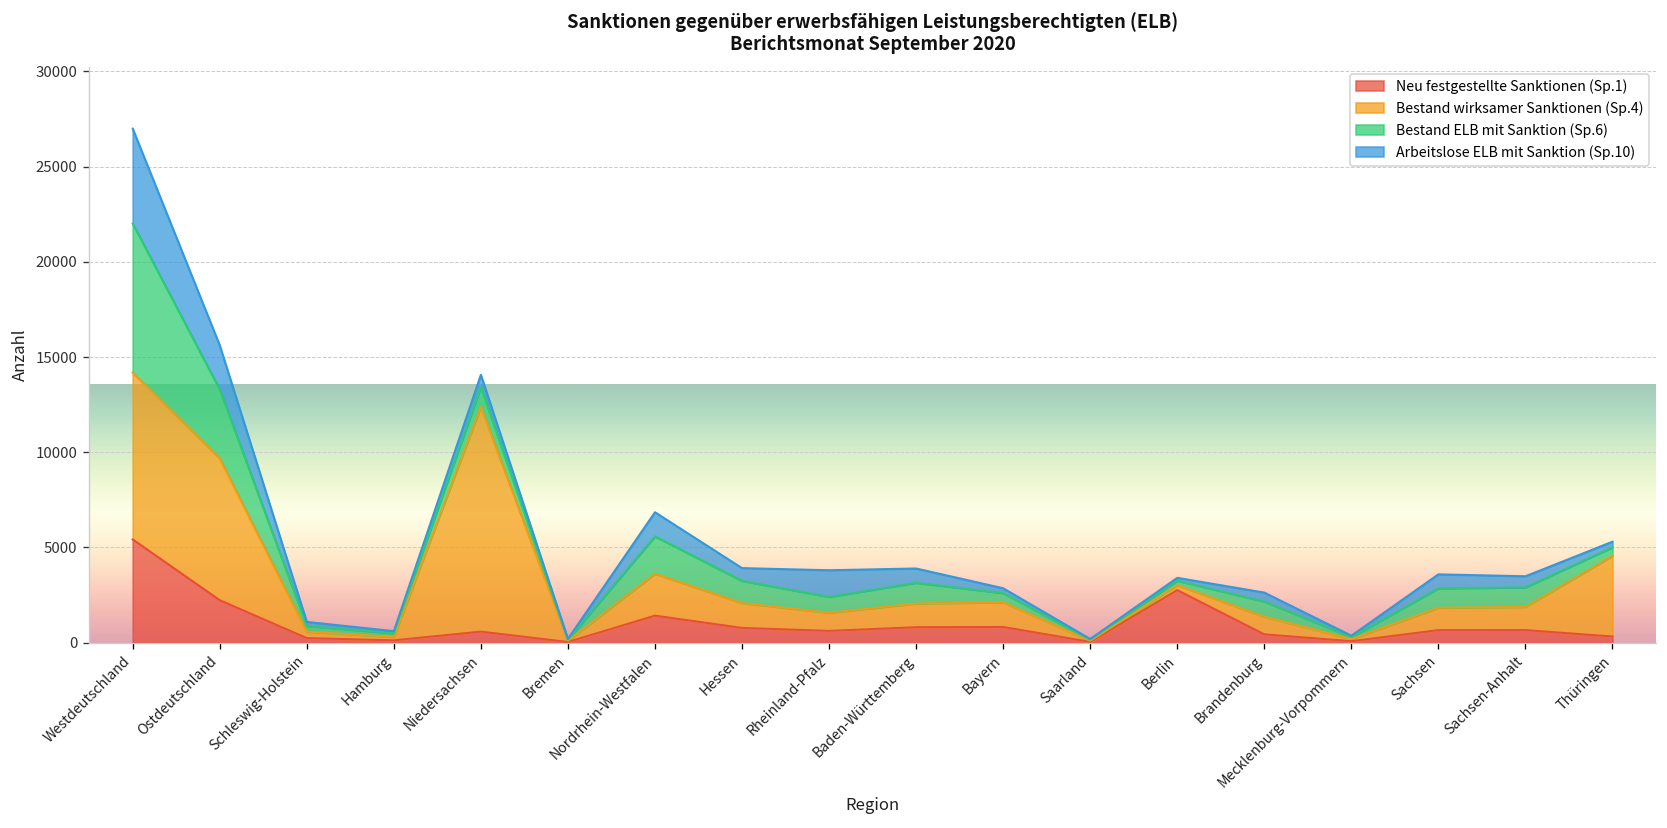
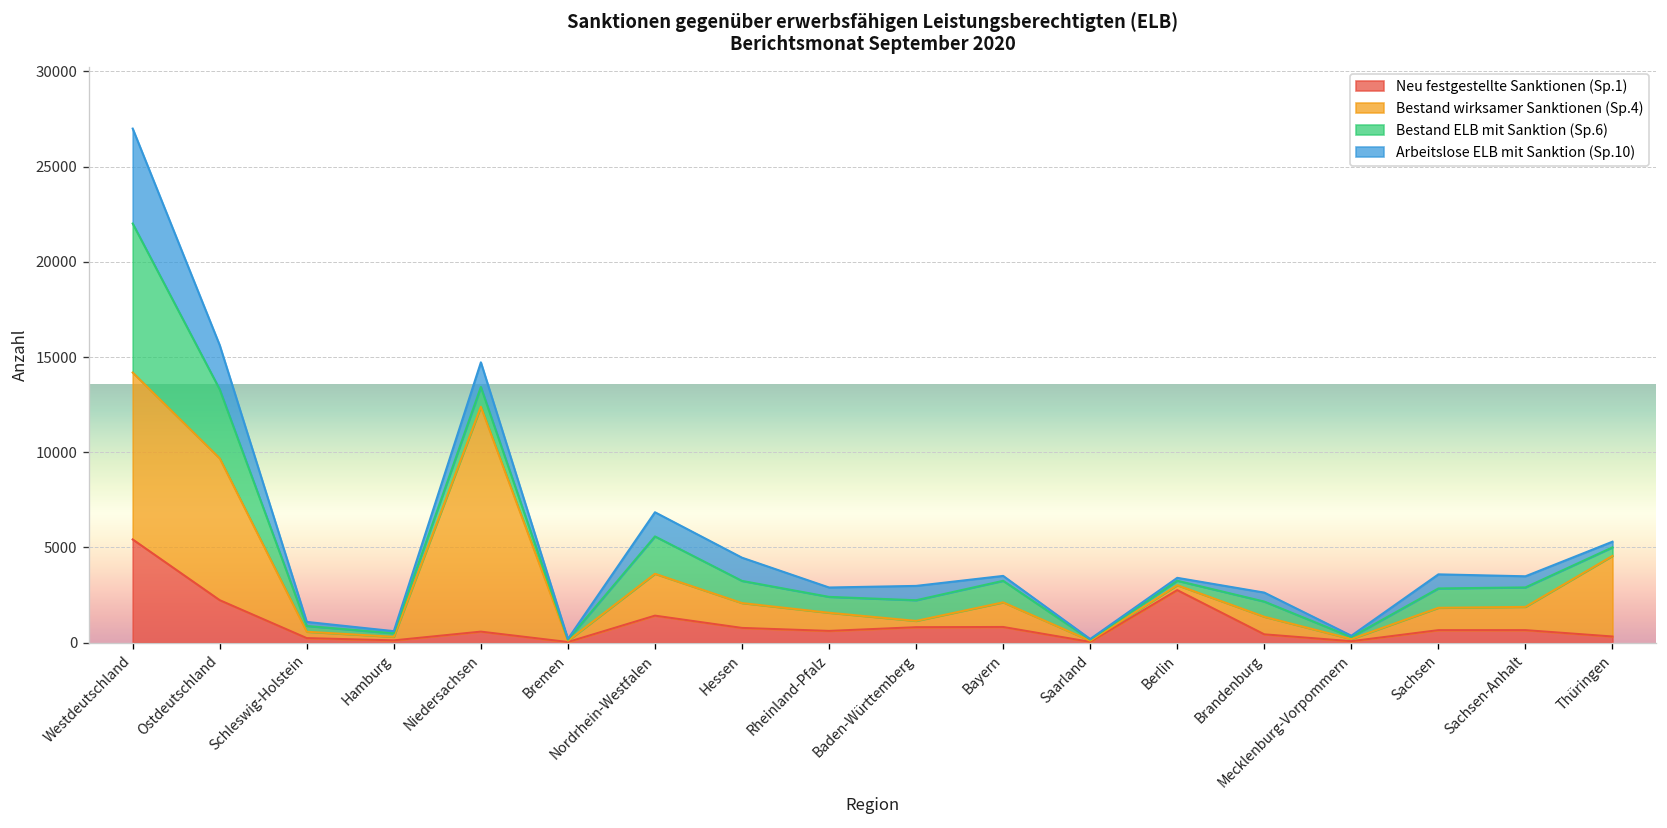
  {
    "Neu festgestellte Sanktionen (Sp.1)": {
      "Westdeutschland": 5400,
      "Ostdeutschland": 2200,
      "Schleswig-Holstein": 200,
      "Hamburg": 100,
      "Niedersachsen": 600,
      "Nordrhein-Westfalen": 1400,
      "Hessen": 800,
      "Rheinland-Pfalz": 600,
      "Baden-Württemberg": 800,
      "Bayern": 800,
      "Berlin": 2800,
      "Brandenburg": 400,
      "Sachsen": 700,
      "Sachsen-Anhalt": 700,
      "Thüringen": 300
    },
    "Bestand wirksamer Sanktionen (Sp.4)": {
      "Westdeutschland": 8800,
      "Ostdeutschland": 7400,
      "Schleswig-Holstein": 300,
      "Hamburg": 200,
      "Niedersachsen": 11800,
      "Nordrhein-Westfalen": 2200,
      "Hessen": 1300,
      "Rheinland-Pfalz": 1000,
-     "Baden-Württemberg": 1200,
+     "Baden-Württemberg": 300,
      "Bayern": 1300,
      "Berlin": 300,
      "Brandenburg": 900,
      "Sachsen": 1200,
      "Sachsen-Anhalt": 1200,
      "Thüringen": 4200
    },
    "Bestand ELB mit Sanktion (Sp.6)": {
      "Westdeutschland": 7800,
      "Ostdeutschland": 3600,
      "Schleswig-Holstein": 300,
      "Niedersachsen": 1000,
      "Nordrhein-Westfalen": 2000,
      "Hessen": 1200,
      "Rheinland-Pfalz": 800,
      "Baden-Württemberg": 1100,
-     "Bayern": 500,
+     "Bayern": 1100,
      "Brandenburg": 800,
      "Sachsen": 1000,
      "Sachsen-Anhalt": 1000,
      "Thüringen": 400
    },
    "Arbeitslose ELB mit Sanktion (Sp.10)": {
      "Westdeutschland": 5000,
      "Ostdeutschland": 2300,
      "Schleswig-Holstein": 200,
-     "Niedersachsen": 600,
+     "Niedersachsen": 1300,
      "Nordrhein-Westfalen": 1300,
-     "Hessen": 700,
-     "Rheinland-Pfalz": 1400,
+     "Hessen": 1200,
+     "Rheinland-Pfalz": 500,
      "Baden-Württemberg": 800,
      "Bayern": 300,
      "Brandenburg": 500,
      "Sachsen": 700,
      "Sachsen-Anhalt": 600,
      "Thüringen": 300
    }
  }
